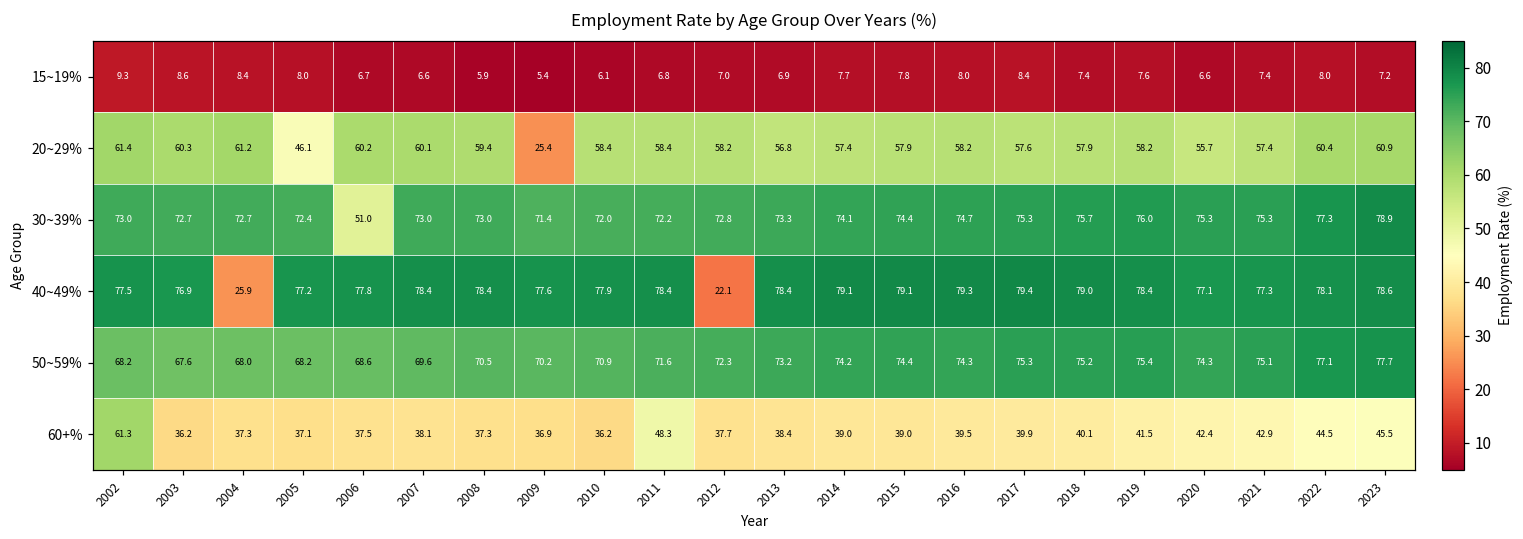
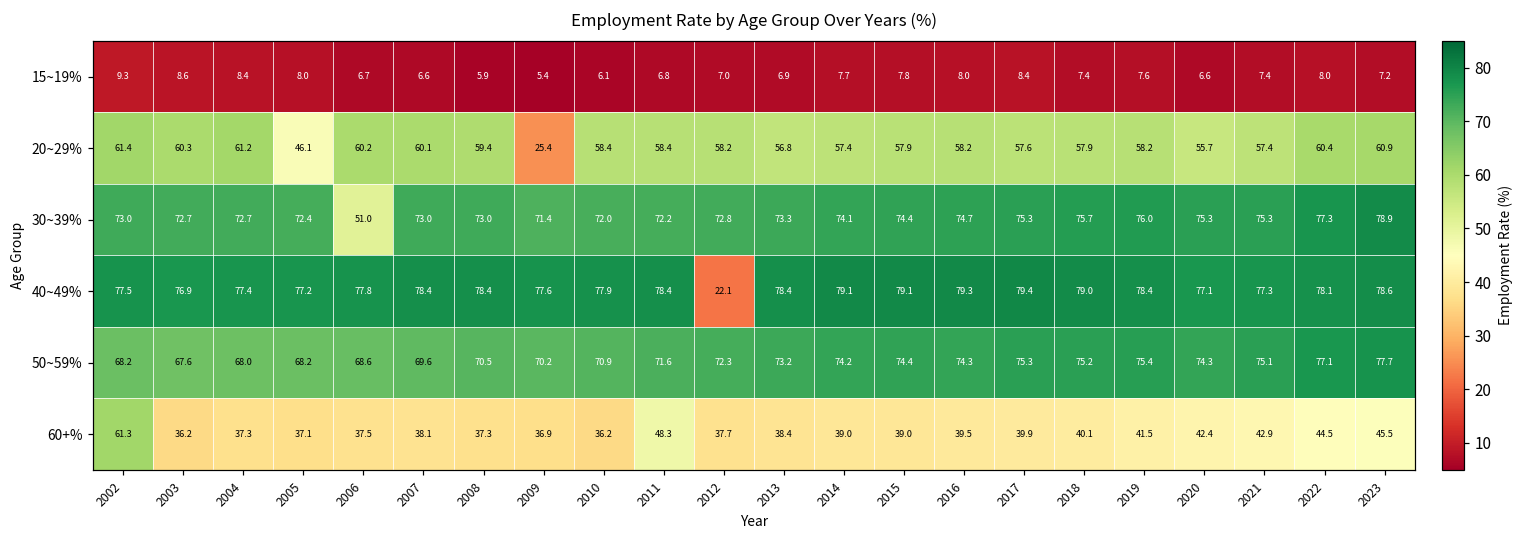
  {
    "15~19%": {
      "2002": 9.3,
      "2003": 8.6,
      "2004": 8.4,
      "2005": 8.0,
      "2006": 6.7,
      "2007": 6.6,
      "2008": 5.9,
      "2009": 5.4,
      "2010": 6.1,
      "2011": 6.8,
      "2012": 7.0,
      "2013": 6.9,
      "2014": 7.7,
      "2015": 7.8,
      "2016": 8.0,
      "2017": 8.4,
      "2018": 7.4,
      "2019": 7.6,
      "2020": 6.6,
      "2021": 7.4,
      "2022": 8.0,
      "2023": 7.2
    },
    "20~29%": {
      "2002": 61.4,
      "2003": 60.3,
      "2004": 61.2,
      "2005": 46.1,
      "2006": 60.2,
      "2007": 60.1,
      "2008": 59.4,
      "2009": 25.4,
      "2010": 58.4,
      "2011": 58.4,
      "2012": 58.2,
      "2013": 56.8,
      "2014": 57.4,
      "2015": 57.9,
      "2016": 58.2,
      "2017": 57.6,
      "2018": 57.9,
      "2019": 58.2,
      "2020": 55.7,
      "2021": 57.4,
      "2022": 60.4,
      "2023": 60.9
    },
    "30~39%": {
      "2002": 73.0,
      "2003": 72.7,
      "2004": 72.7,
      "2005": 72.4,
      "2006": 51.0,
      "2007": 73.0,
      "2008": 73.0,
      "2009": 71.4,
      "2010": 72.0,
      "2011": 72.2,
      "2012": 72.8,
      "2013": 73.3,
      "2014": 74.1,
      "2015": 74.4,
      "2016": 74.7,
      "2017": 75.3,
      "2018": 75.7,
      "2019": 76.0,
      "2020": 75.3,
      "2021": 75.3,
      "2022": 77.3,
      "2023": 78.9
    },
    "40~49%": {
      "2002": 77.5,
      "2003": 76.9,
-     "2004": 25.9,
+     "2004": 77.4,
      "2005": 77.2,
      "2006": 77.8,
      "2007": 78.4,
      "2008": 78.4,
      "2009": 77.6,
      "2010": 77.9,
      "2011": 78.4,
      "2012": 22.1,
      "2013": 78.4,
      "2014": 79.1,
      "2015": 79.1,
      "2016": 79.3,
      "2017": 79.4,
      "2018": 79.0,
      "2019": 78.4,
      "2020": 77.1,
      "2021": 77.3,
      "2022": 78.1,
      "2023": 78.6
    },
    "50~59%": {
      "2002": 68.2,
      "2003": 67.6,
      "2004": 68.0,
      "2005": 68.2,
      "2006": 68.6,
      "2007": 69.6,
      "2008": 70.5,
      "2009": 70.2,
      "2010": 70.9,
      "2011": 71.6,
      "2012": 72.3,
      "2013": 73.2,
      "2014": 74.2,
      "2015": 74.4,
      "2016": 74.3,
      "2017": 75.3,
      "2018": 75.2,
      "2019": 75.4,
      "2020": 74.3,
      "2021": 75.1,
      "2022": 77.1,
      "2023": 77.7
    },
    "60+%": {
      "2002": 61.3,
      "2003": 36.2,
      "2004": 37.3,
      "2005": 37.1,
      "2006": 37.5,
      "2007": 38.1,
      "2008": 37.3,
      "2009": 36.9,
      "2010": 36.2,
      "2011": 48.3,
      "2012": 37.7,
      "2013": 38.4,
      "2014": 39.0,
      "2015": 39.0,
      "2016": 39.5,
      "2017": 39.9,
      "2018": 40.1,
      "2019": 41.5,
      "2020": 42.4,
      "2021": 42.9,
      "2022": 44.5,
      "2023": 45.5
    }
  }
